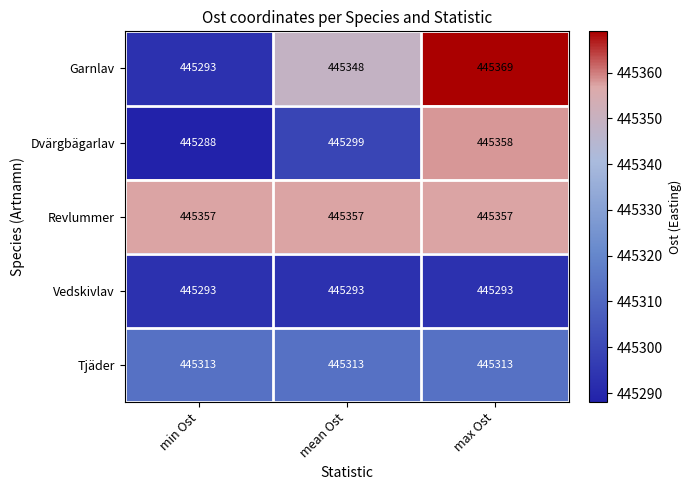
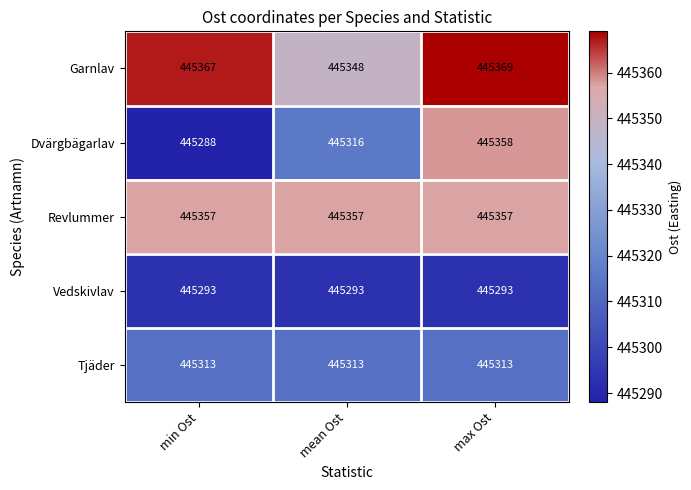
  {
    "Garnlav": {
-     "min Ost": 445293,
+     "min Ost": 445367,
      "mean Ost": 445348,
      "max Ost": 445369
    },
    "Dvärgbägarlav": {
      "min Ost": 445288,
-     "mean Ost": 445299,
+     "mean Ost": 445316,
      "max Ost": 445358
    },
    "Revlummer": {
      "min Ost": 445357,
      "mean Ost": 445357,
      "max Ost": 445357
    },
    "Vedskivlav": {
      "min Ost": 445293,
      "mean Ost": 445293,
      "max Ost": 445293
    },
    "Tjäder": {
      "min Ost": 445313,
      "mean Ost": 445313,
      "max Ost": 445313
    }
  }
